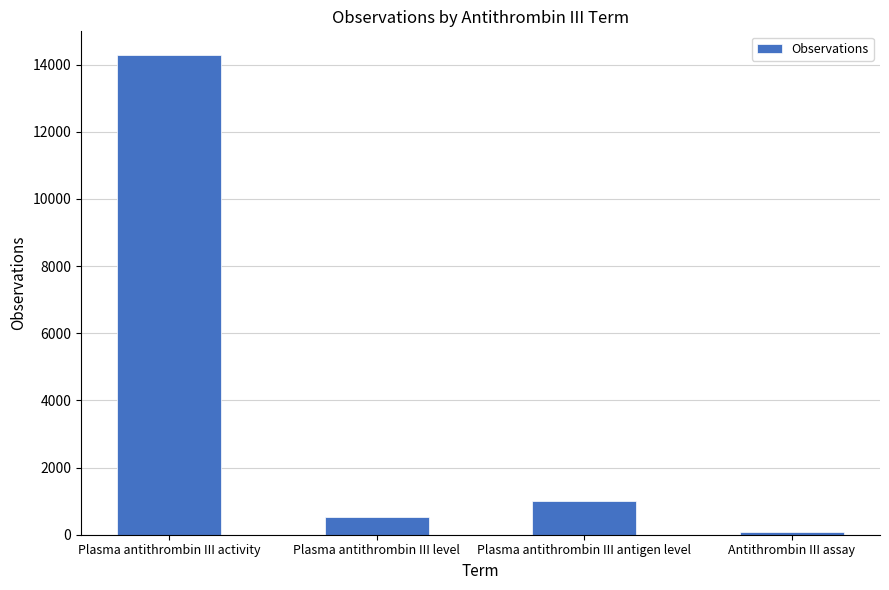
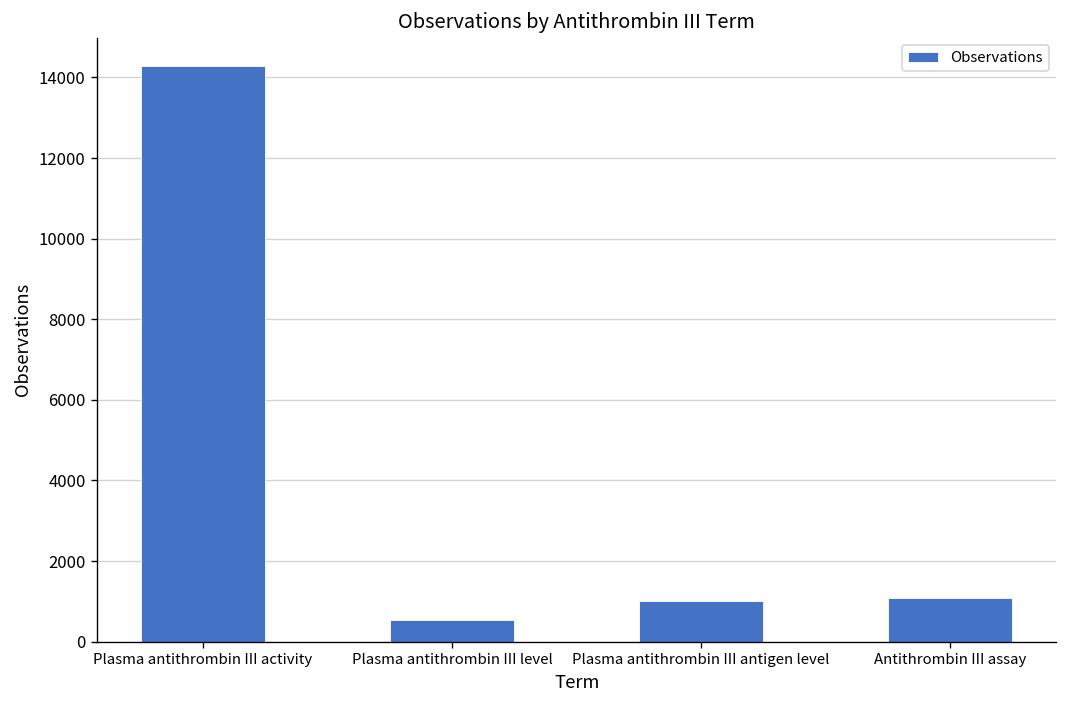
  {
    "Plasma antithrombin III activity": 14300,
    "Plasma antithrombin III level": 500,
    "Plasma antithrombin III antigen level": 1000,
-   "Antithrombin III assay": 100
+   "Antithrombin III assay": 1100
  }
